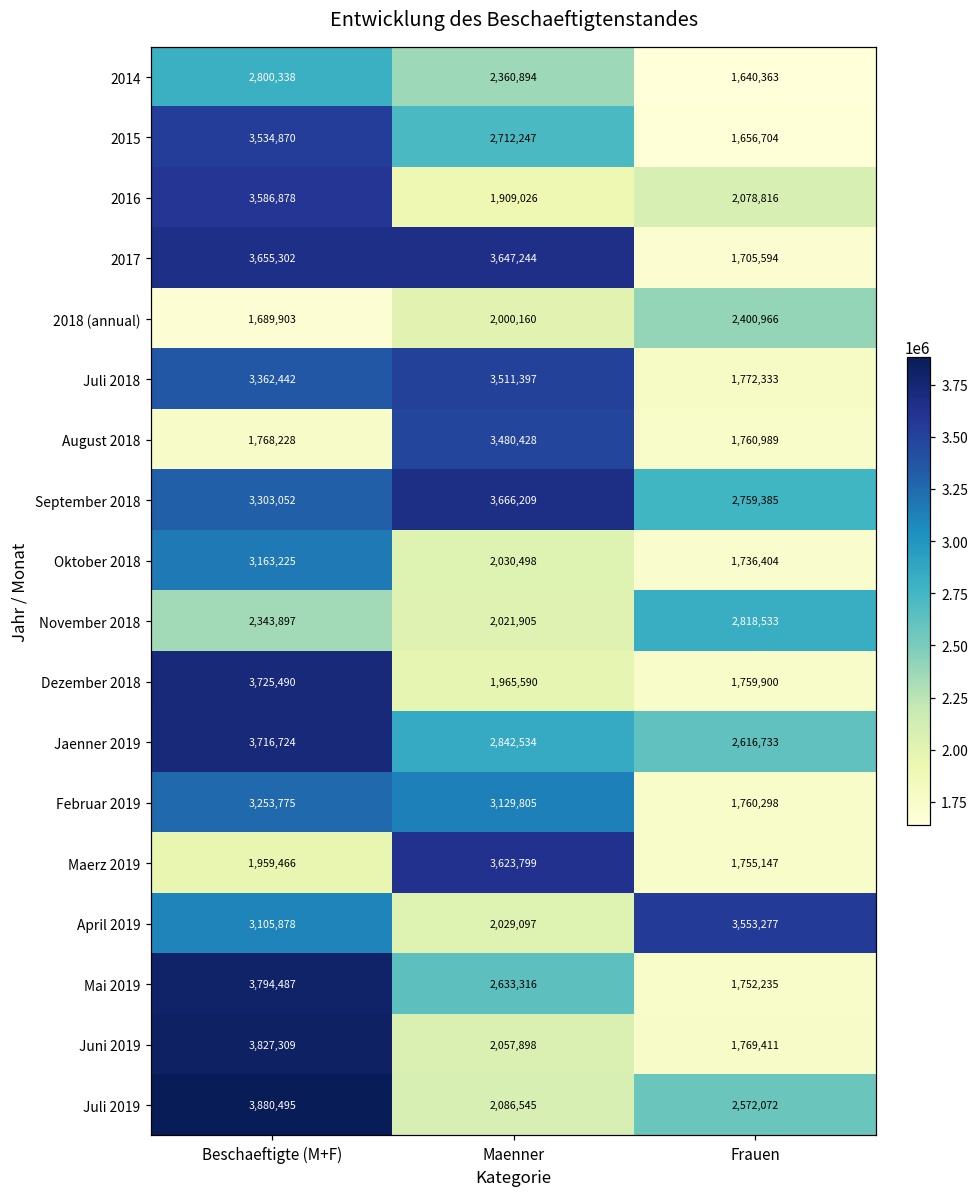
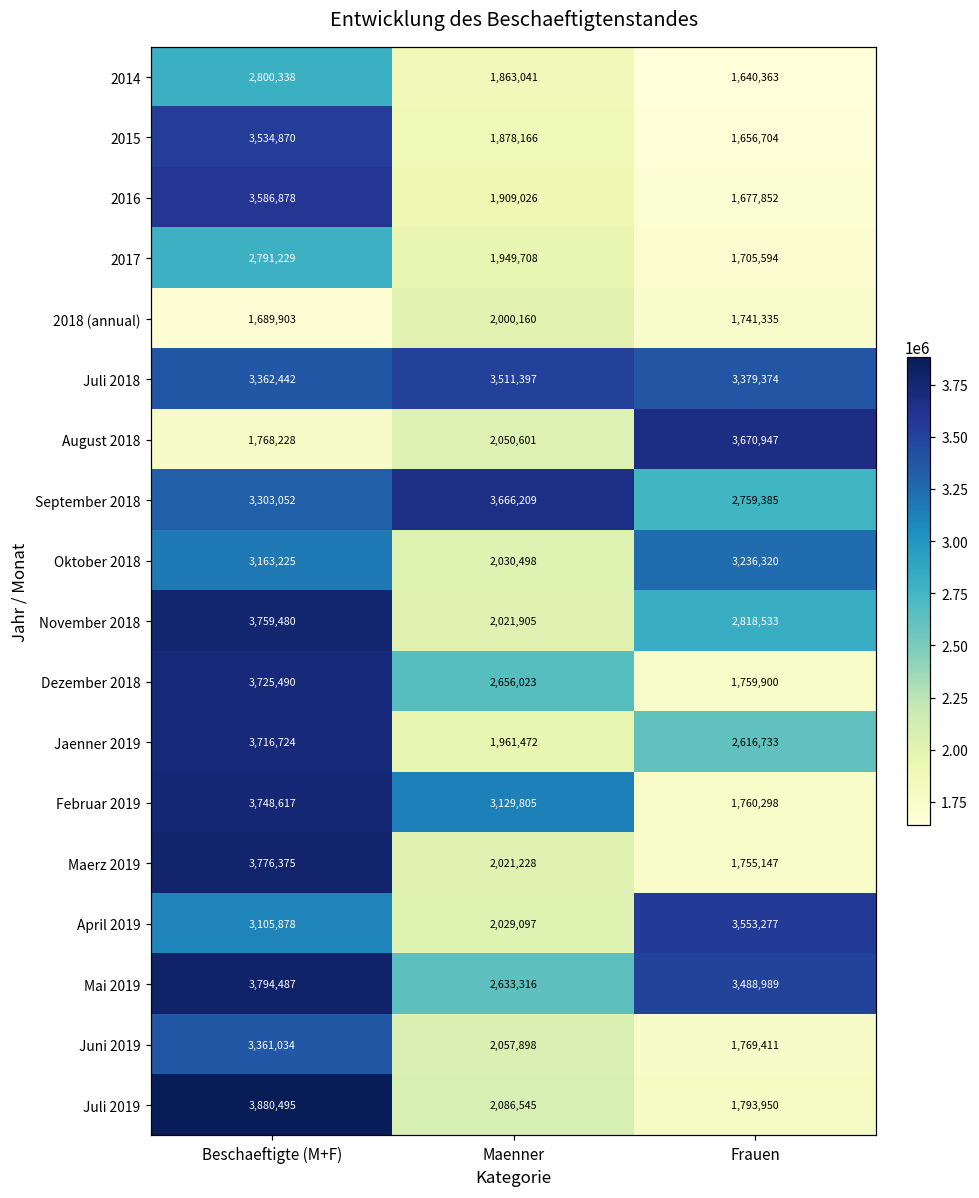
  {
    "2014": {
      "Beschaeftigte (M+F)": "2,800,338",
-     "Maenner": "2,360,894",
+     "Maenner": "1,863,041",
      "Frauen": "1,640,363"
    },
    "2015": {
      "Beschaeftigte (M+F)": "3,534,870",
-     "Maenner": "2,712,247",
+     "Maenner": "1,878,166",
      "Frauen": "1,656,704"
    },
    "2016": {
      "Beschaeftigte (M+F)": "3,586,878",
      "Maenner": "1,909,026",
-     "Frauen": "2,078,816"
+     "Frauen": "1,677,852"
    },
    "2017": {
-     "Beschaeftigte (M+F)": "3,655,302",
-     "Maenner": "3,647,244",
+     "Beschaeftigte (M+F)": "2,791,229",
+     "Maenner": "1,949,708",
      "Frauen": "1,705,594"
    },
    "2018 (annual)": {
      "Beschaeftigte (M+F)": "1,689,903",
      "Maenner": "2,000,160",
-     "Frauen": "2,400,966"
+     "Frauen": "1,741,335"
    },
    "Juli 2018": {
      "Beschaeftigte (M+F)": "3,362,442",
      "Maenner": "3,511,397",
-     "Frauen": "1,772,333"
+     "Frauen": "3,379,374"
    },
    "August 2018": {
      "Beschaeftigte (M+F)": "1,768,228",
-     "Maenner": "3,480,428",
-     "Frauen": "1,760,989"
+     "Maenner": "2,050,601",
+     "Frauen": "3,670,947"
    },
    "September 2018": {
      "Beschaeftigte (M+F)": "3,303,052",
      "Maenner": "3,666,209",
      "Frauen": "2,759,385"
    },
    "Oktober 2018": {
      "Beschaeftigte (M+F)": "3,163,225",
      "Maenner": "2,030,498",
-     "Frauen": "1,736,404"
+     "Frauen": "3,236,320"
    },
    "November 2018": {
-     "Beschaeftigte (M+F)": "2,343,897",
+     "Beschaeftigte (M+F)": "3,759,480",
      "Maenner": "2,021,905",
      "Frauen": "2,818,533"
    },
    "Dezember 2018": {
      "Beschaeftigte (M+F)": "3,725,490",
-     "Maenner": "1,965,590",
+     "Maenner": "2,656,023",
      "Frauen": "1,759,900"
    },
    "Jaenner 2019": {
      "Beschaeftigte (M+F)": "3,716,724",
-     "Maenner": "2,842,534",
+     "Maenner": "1,961,472",
      "Frauen": "2,616,733"
    },
    "Februar 2019": {
-     "Beschaeftigte (M+F)": "3,253,775",
+     "Beschaeftigte (M+F)": "3,748,617",
      "Maenner": "3,129,805",
      "Frauen": "1,760,298"
    },
    "Maerz 2019": {
-     "Beschaeftigte (M+F)": "1,959,466",
-     "Maenner": "3,623,799",
+     "Beschaeftigte (M+F)": "3,776,375",
+     "Maenner": "2,021,228",
      "Frauen": "1,755,147"
    },
    "April 2019": {
      "Beschaeftigte (M+F)": "3,105,878",
      "Maenner": "2,029,097",
      "Frauen": "3,553,277"
    },
    "Mai 2019": {
      "Beschaeftigte (M+F)": "3,794,487",
      "Maenner": "2,633,316",
-     "Frauen": "1,752,235"
+     "Frauen": "3,488,989"
    },
    "Juni 2019": {
-     "Beschaeftigte (M+F)": "3,827,309",
+     "Beschaeftigte (M+F)": "3,361,034",
      "Maenner": "2,057,898",
      "Frauen": "1,769,411"
    },
    "Juli 2019": {
      "Beschaeftigte (M+F)": "3,880,495",
      "Maenner": "2,086,545",
-     "Frauen": "2,572,072"
+     "Frauen": "1,793,950"
    }
  }
